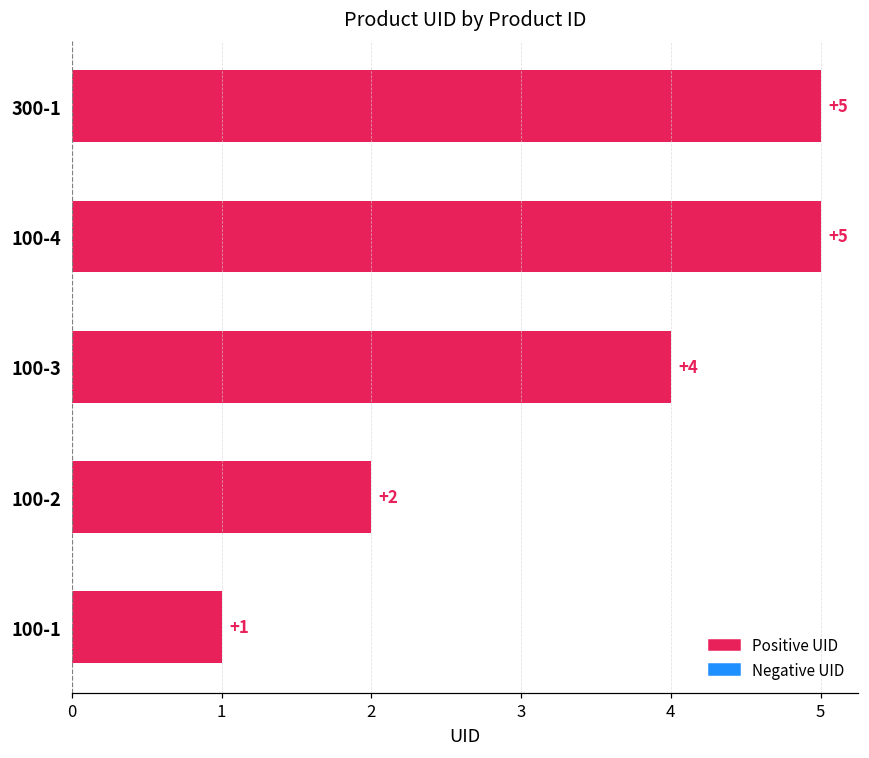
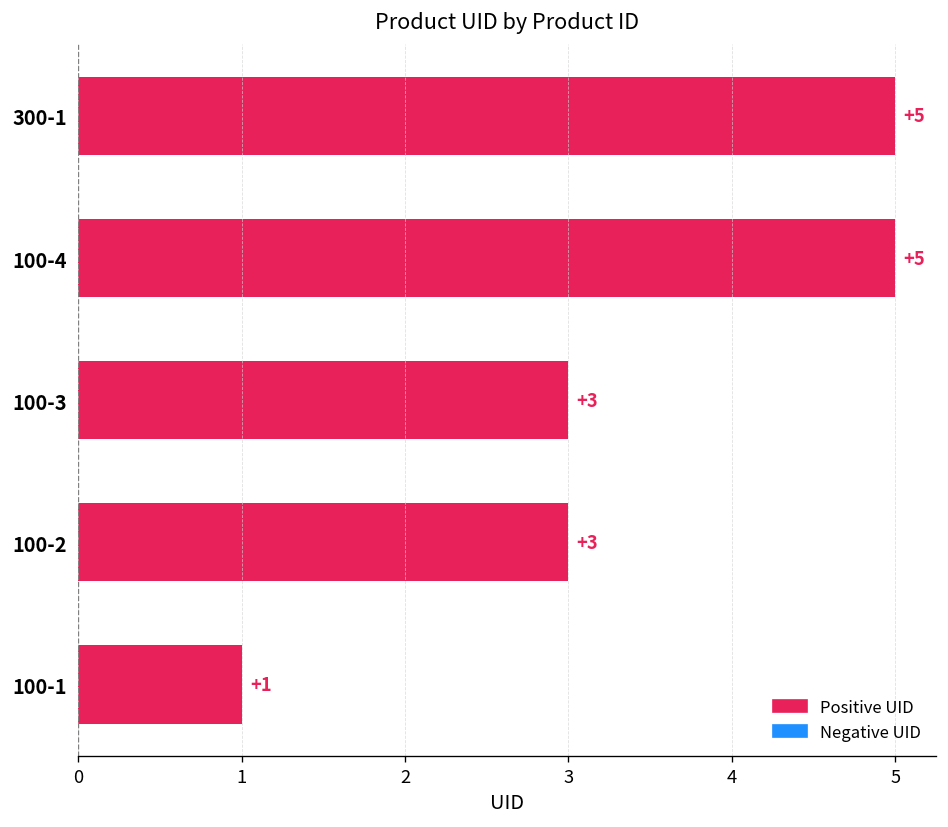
  {
    "300-1": "+5",
    "100-4": "+5",
-   "100-3": "+4",
-   "100-2": "+2",
+   "100-3": "+3",
+   "100-2": "+3",
    "100-1": "+1"
  }
